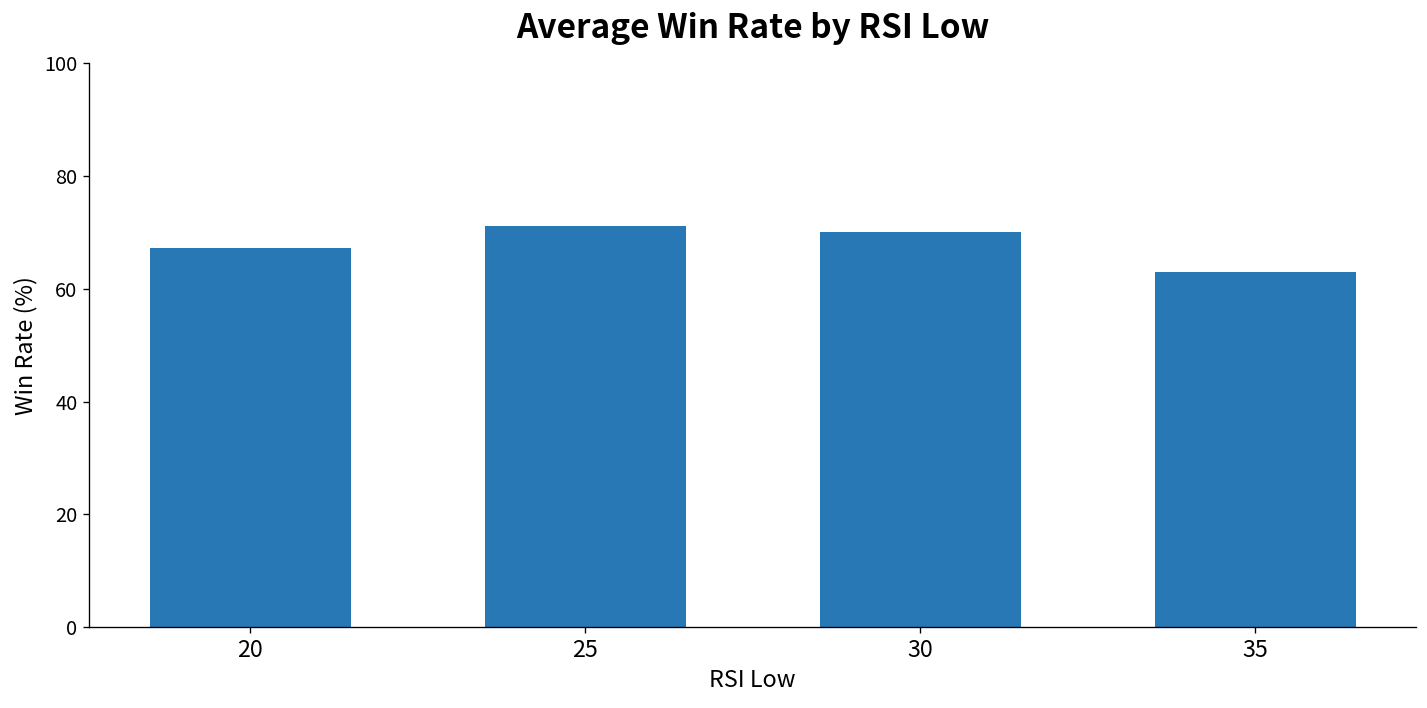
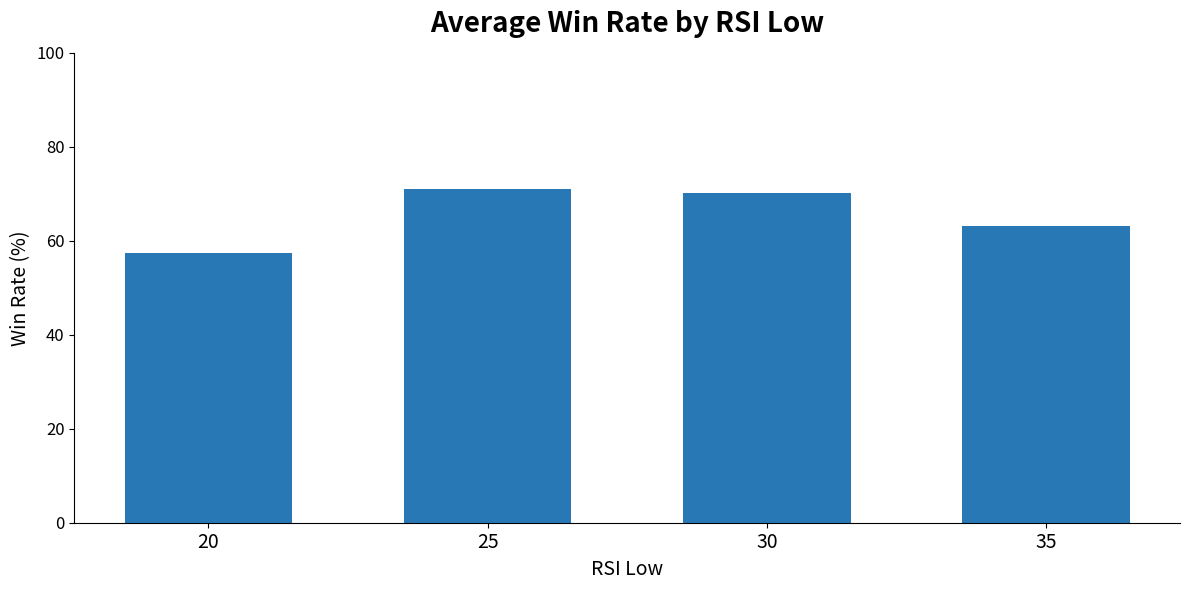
  {
-   "20": 67,
+   "20": 57,
    "25": 71,
    "30": 70,
    "35": 63
  }
